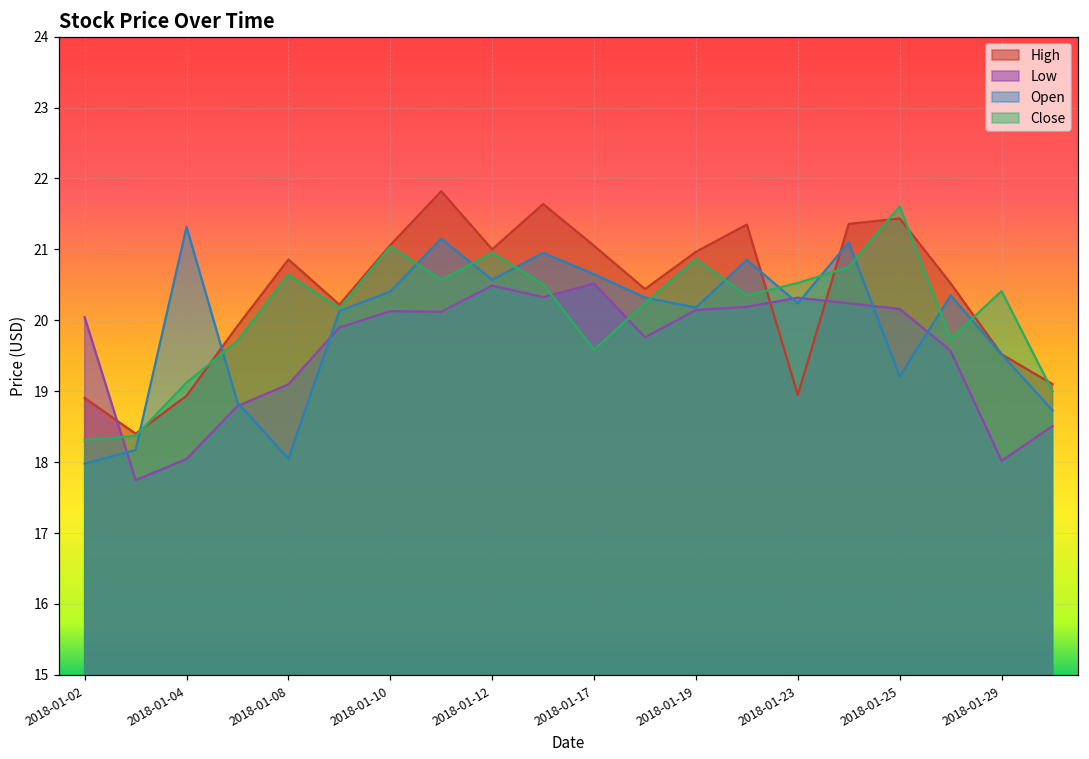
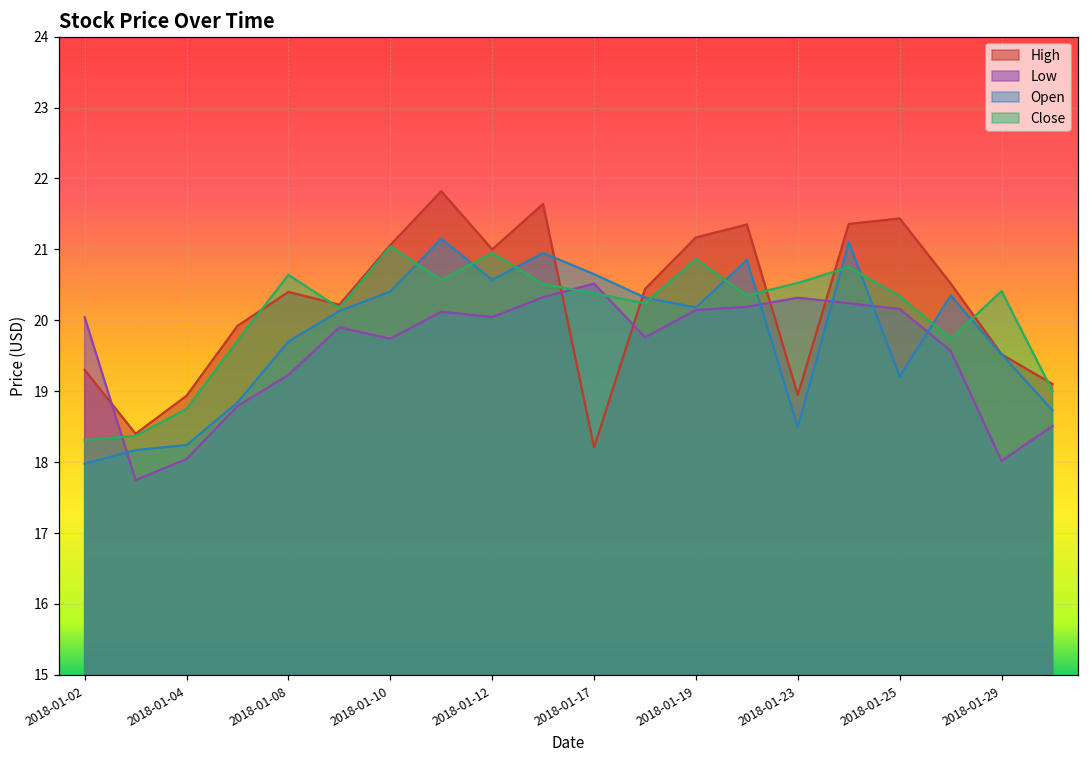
  {
    "High": {
-     "2018-01-02": 18.9,
+     "2018-01-02": 19.3,
      "2018-01-04": 18.9,
-     "2018-01-08": 20.9,
+     "2018-01-08": 20.4,
      "2018-01-12": 21.0,
-     "2018-01-17": 21.0,
-     "2018-01-19": 21.0,
+     "2018-01-17": 18.2,
+     "2018-01-19": 21.2,
      "2018-01-23": 18.9,
      "2018-01-25": 21.4
    },
    "Low": {
      "2018-01-02": 20.0,
      "2018-01-04": 18.0,
-     "2018-01-08": 19.1,
-     "2018-01-10": 20.1,
-     "2018-01-12": 20.5,
+     "2018-01-08": 19.2,
+     "2018-01-10": 19.7,
+     "2018-01-12": 20.0,
      "2018-01-17": 20.5,
      "2018-01-23": 20.3,
      "2018-01-25": 20.2,
      "2018-01-29": 18.0
    },
    "Open": {
      "2018-01-02": 18.0,
-     "2018-01-04": 21.3,
-     "2018-01-08": 18.0,
+     "2018-01-04": 18.2,
+     "2018-01-08": 19.7,
      "2018-01-10": 20.4,
      "2018-01-12": 20.6,
      "2018-01-17": 20.6,
-     "2018-01-23": 20.2,
+     "2018-01-23": 18.5,
      "2018-01-25": 19.2
    },
    "Close": {
      "2018-01-02": 18.3,
-     "2018-01-04": 19.1,
+     "2018-01-04": 18.8,
      "2018-01-08": 20.6,
      "2018-01-12": 21.0,
-     "2018-01-17": 19.6,
+     "2018-01-17": 20.4,
      "2018-01-19": 20.9,
      "2018-01-23": 20.5,
-     "2018-01-25": 21.6,
+     "2018-01-25": 20.3,
      "2018-01-29": 20.4
    }
  }
